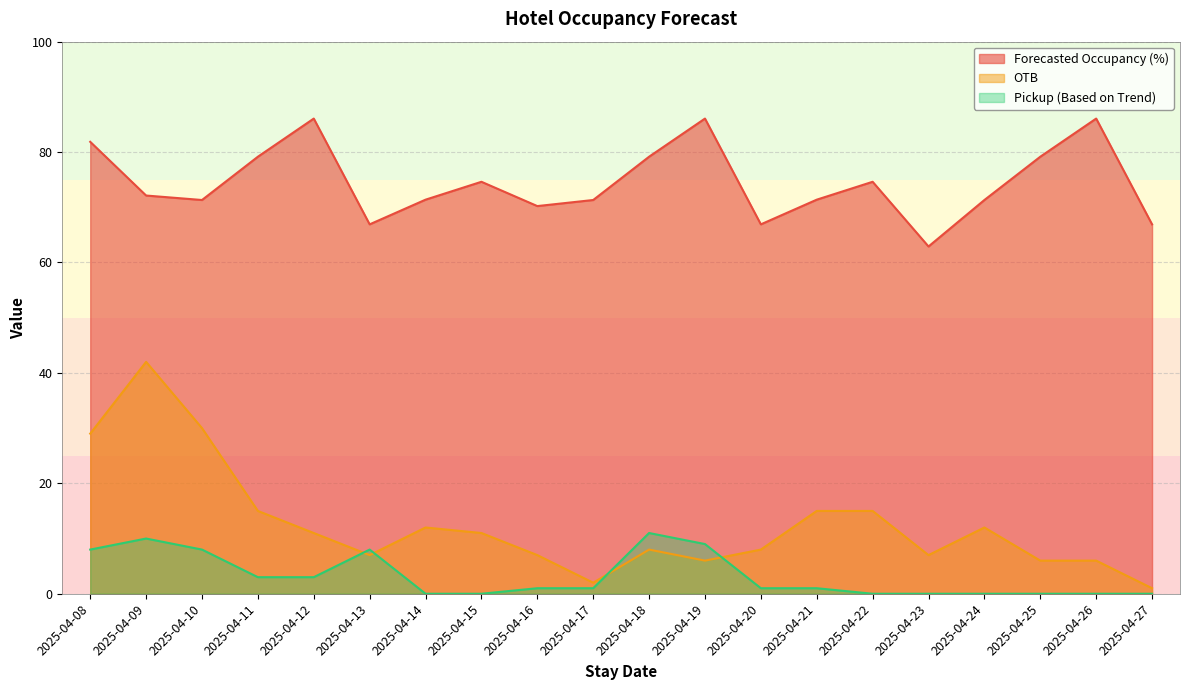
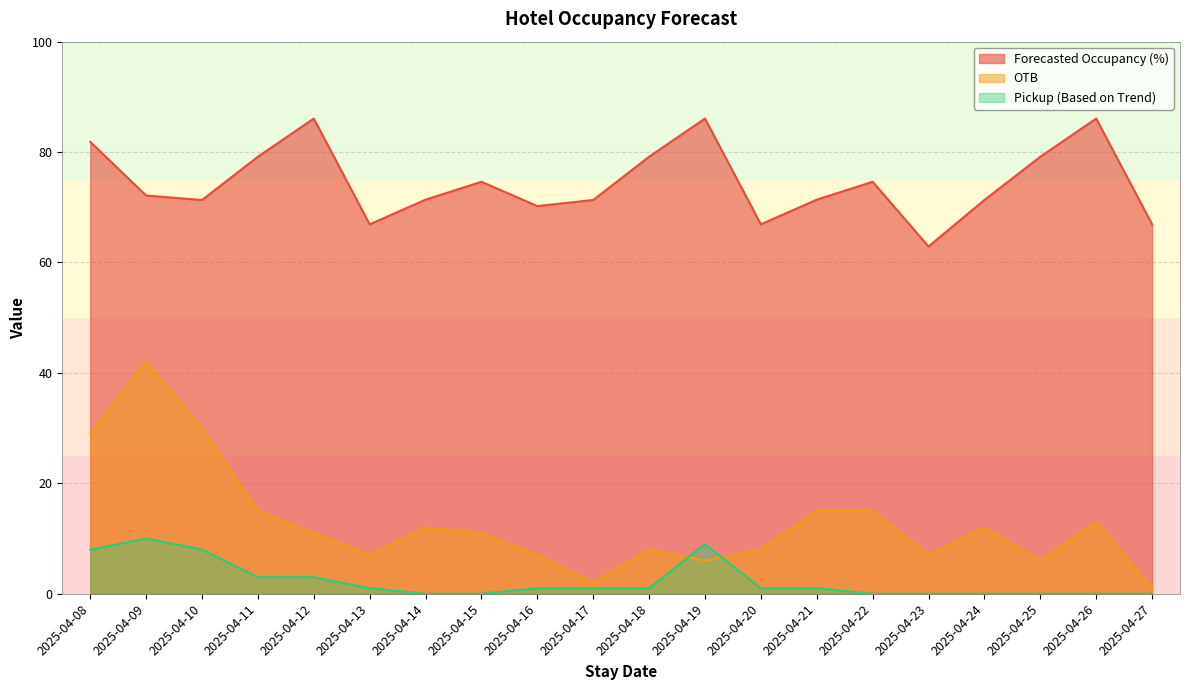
  {
    "Forecasted Occupancy (%)": {
      "2025-04-08": 82,
      "2025-04-09": 72,
      "2025-04-10": 71,
      "2025-04-11": 79,
      "2025-04-12": 86,
      "2025-04-13": 67,
      "2025-04-14": 71,
      "2025-04-15": 75,
      "2025-04-16": 70,
      "2025-04-17": 71,
      "2025-04-18": 79,
      "2025-04-19": 86,
      "2025-04-20": 67,
      "2025-04-21": 71,
      "2025-04-22": 75,
      "2025-04-23": 63,
      "2025-04-24": 71,
      "2025-04-25": 79,
      "2025-04-26": 86,
      "2025-04-27": 67
    },
    "OTB": {
      "2025-04-08": 29,
      "2025-04-09": 42,
      "2025-04-10": 30,
      "2025-04-11": 15,
      "2025-04-12": 11,
      "2025-04-13": 7,
      "2025-04-14": 12,
      "2025-04-15": 11,
      "2025-04-16": 7,
      "2025-04-17": 2,
      "2025-04-18": 8,
      "2025-04-19": 6,
      "2025-04-20": 8,
      "2025-04-21": 15,
      "2025-04-22": 15,
      "2025-04-23": 7,
      "2025-04-24": 12,
      "2025-04-25": 6,
-     "2025-04-26": 6,
+     "2025-04-26": 13,
      "2025-04-27": 1
    },
    "Pickup (Based on Trend)": {
      "2025-04-08": 8,
      "2025-04-09": 10,
      "2025-04-10": 8,
      "2025-04-11": 3,
      "2025-04-12": 3,
-     "2025-04-13": 8,
+     "2025-04-13": 1,
      "2025-04-14": 0,
      "2025-04-15": 0,
      "2025-04-16": 1,
      "2025-04-17": 1,
-     "2025-04-18": 11,
+     "2025-04-18": 1,
      "2025-04-19": 9,
      "2025-04-20": 1,
      "2025-04-21": 1,
      "2025-04-22": 0,
      "2025-04-23": 0,
      "2025-04-24": 0,
      "2025-04-25": 0,
      "2025-04-26": 0,
      "2025-04-27": 0
    }
  }
